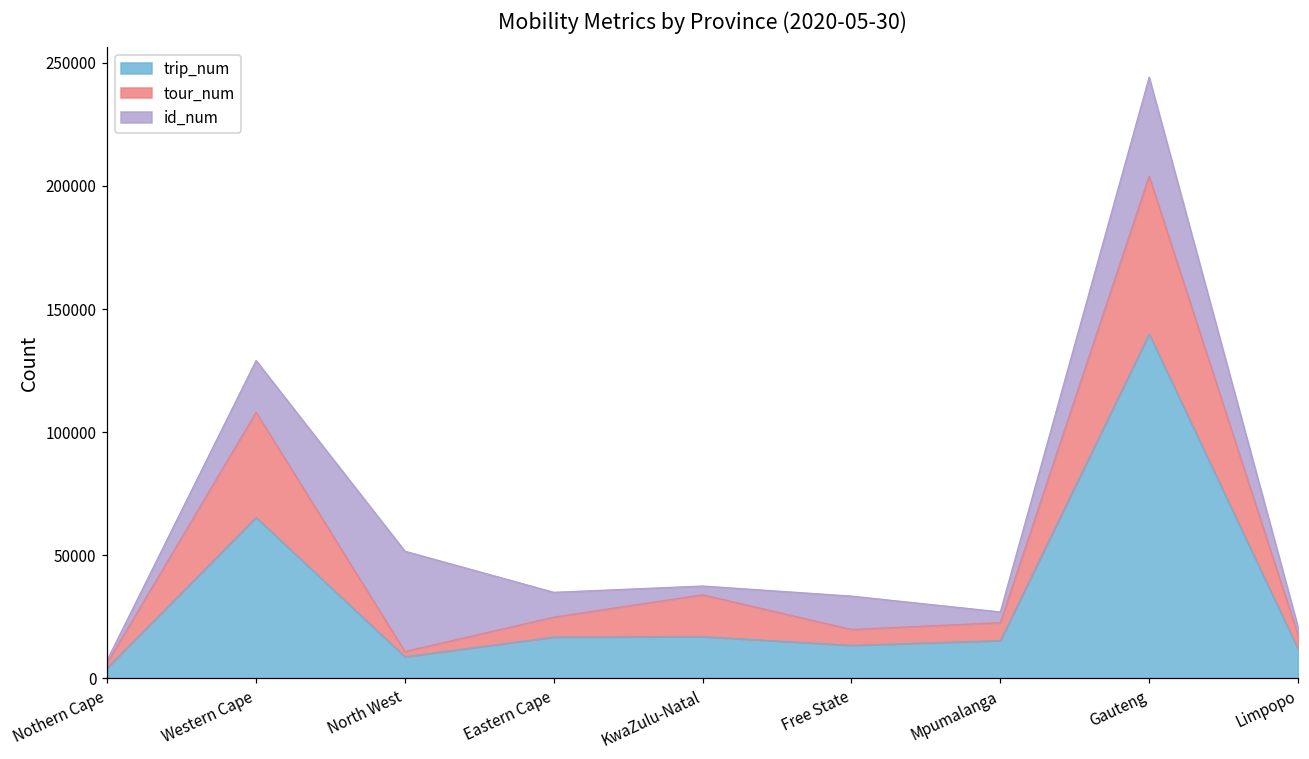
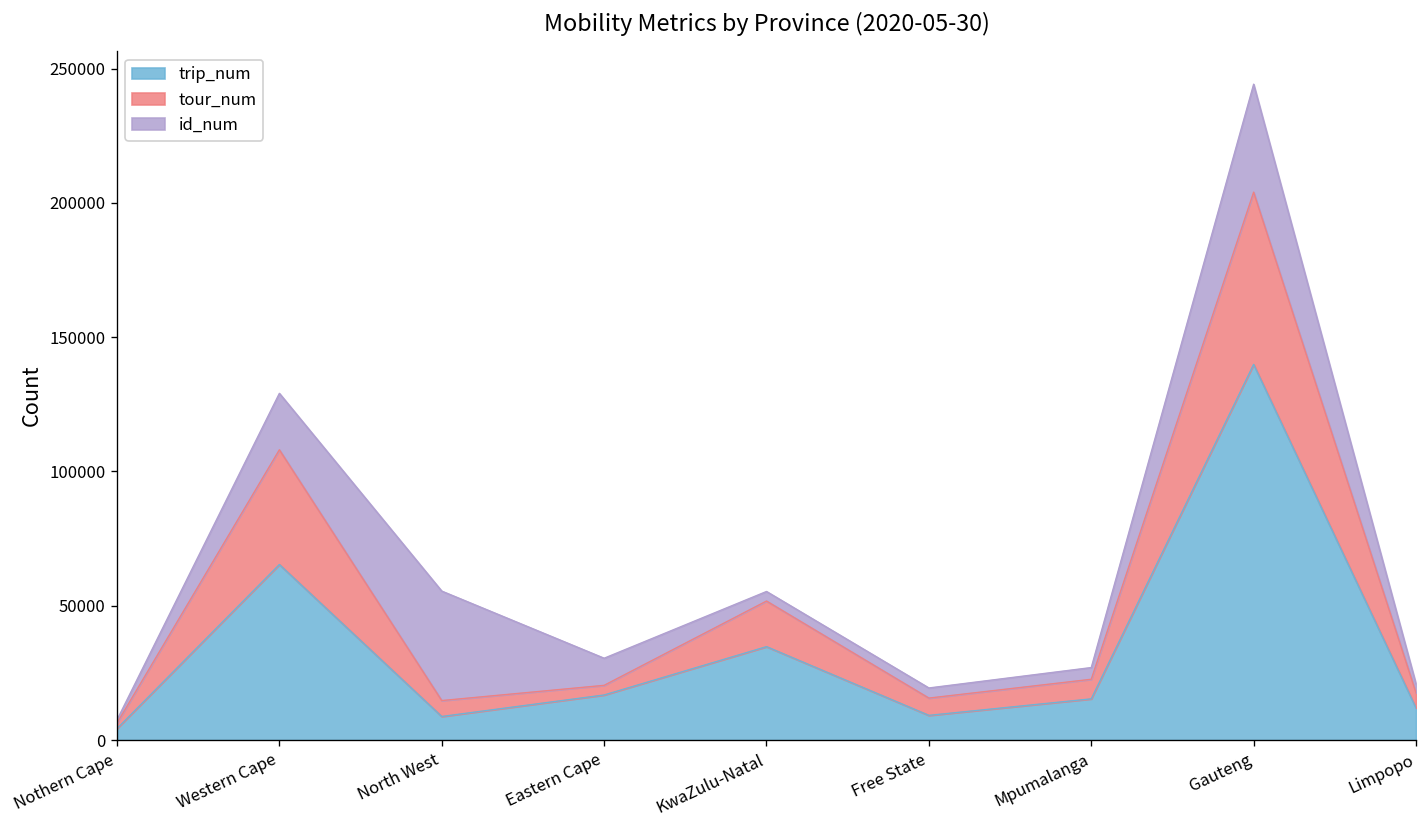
  {
    "trip_num": {
      "Nothern Cape": 4000,
      "Western Cape": 65000,
      "North West": 9000,
      "Eastern Cape": 17000,
-     "KwaZulu-Natal": 17000,
-     "Free State": 13000,
+     "KwaZulu-Natal": 35000,
+     "Free State": 9000,
      "Mpumalanga": 15000,
      "Gauteng": 140000,
      "Limpopo": 12000
    },
    "tour_num": {
      "Nothern Cape": 2000,
      "Western Cape": 43000,
-     "North West": 2000,
-     "Eastern Cape": 8000,
+     "North West": 6000,
+     "Eastern Cape": 4000,
      "KwaZulu-Natal": 17000,
      "Free State": 6000,
      "Mpumalanga": 7000,
      "Gauteng": 64000,
      "Limpopo": 6000
    },
    "id_num": {
      "Nothern Cape": 1000,
      "Western Cape": 21000,
      "North West": 41000,
      "Eastern Cape": 10000,
      "KwaZulu-Natal": 4000,
-     "Free State": 14000,
+     "Free State": 4000,
      "Mpumalanga": 4000,
      "Gauteng": 40000,
      "Limpopo": 3000
    }
  }
